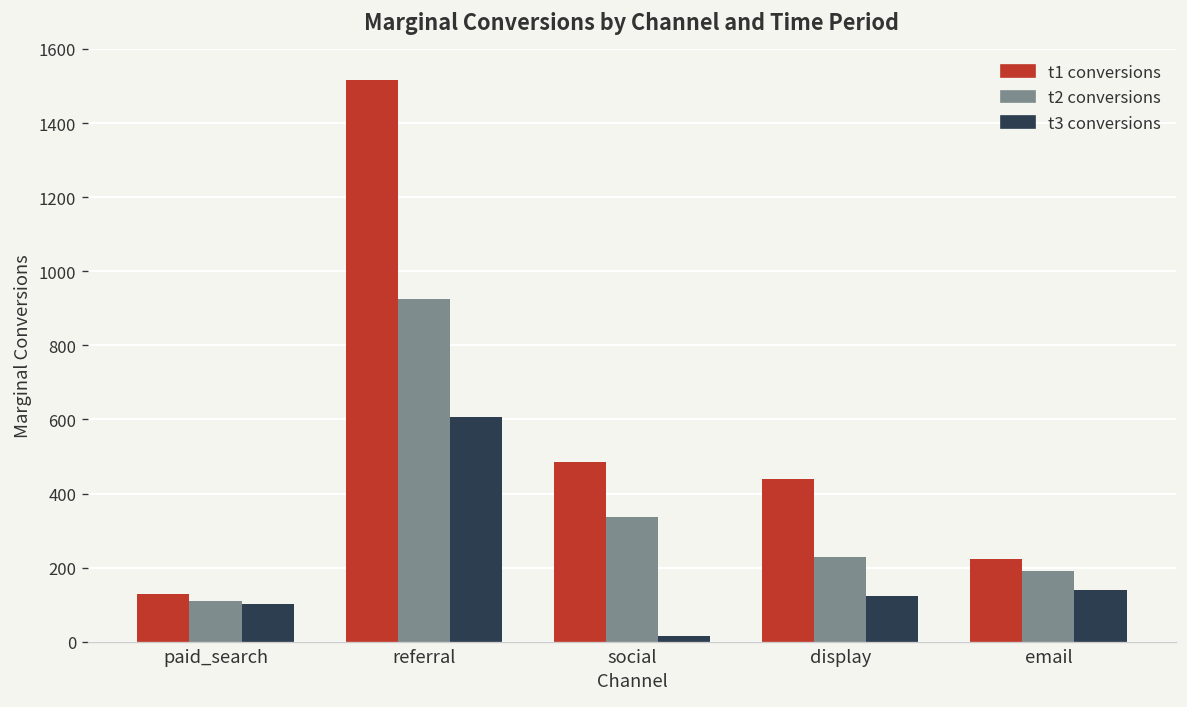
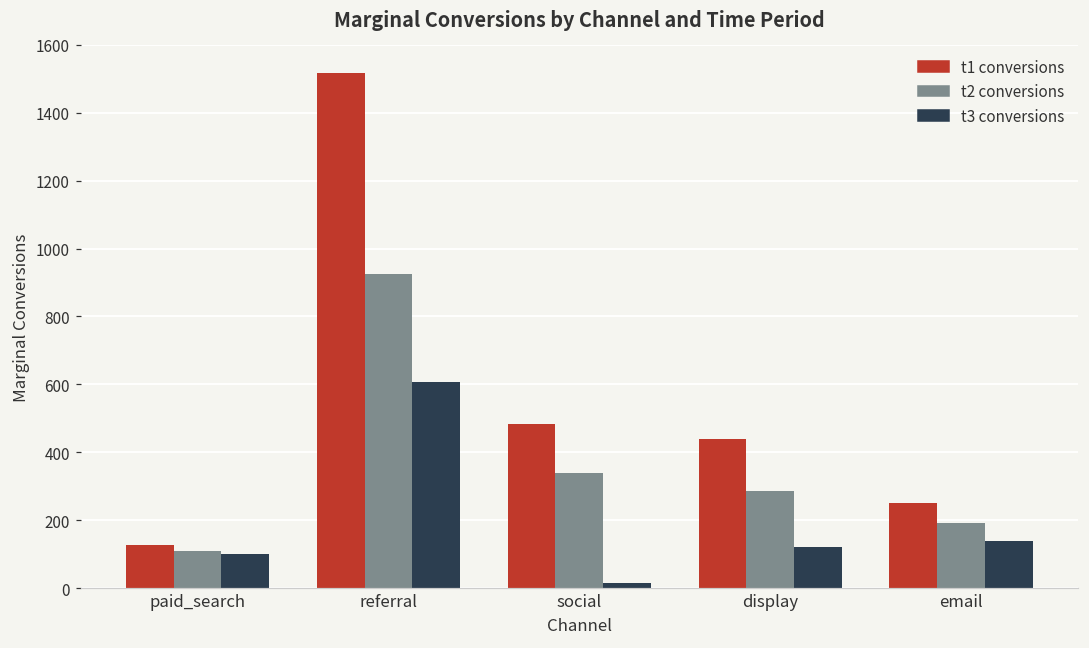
  {
    "t1 conversions": {
      "paid_search": 130,
      "referral": 1520,
      "social": 480,
      "display": 440,
-     "email": 220
+     "email": 250
    },
    "t2 conversions": {
      "paid_search": 110,
      "referral": 920,
      "social": 340,
-     "display": 230,
+     "display": 280,
      "email": 190
    },
    "t3 conversions": {
      "paid_search": 100,
      "referral": 610,
      "social": 20,
      "display": 120,
      "email": 140
    }
  }
